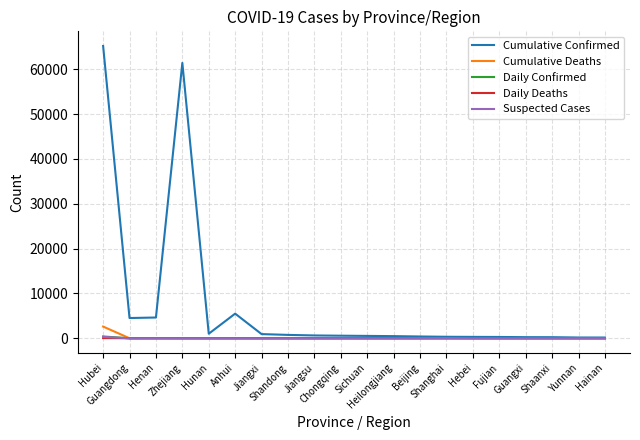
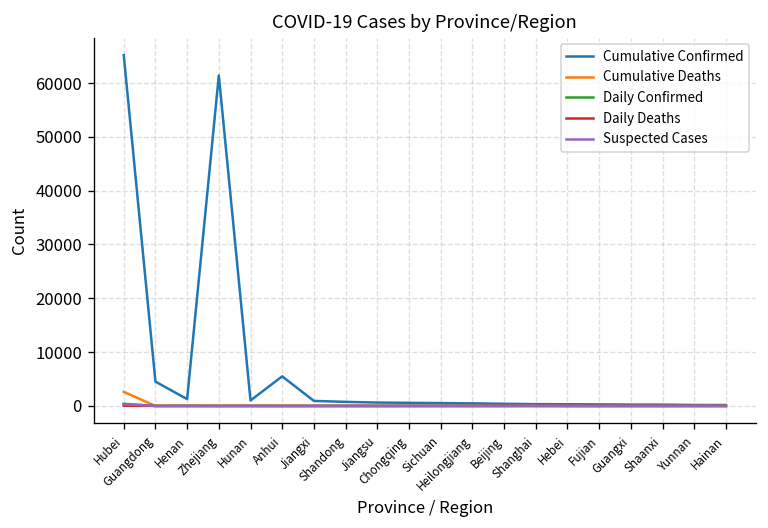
  {
    "Cumulative Confirmed": {
      "Hubei": 65000,
      "Guangdong": 5000,
-     "Henan": 5000,
+     "Henan": 1000,
      "Zhejiang": 61000,
      "Hunan": 1000,
      "Anhui": 5000,
      "Jiangxi": 1000,
      "Shandong": 1000,
      "Jiangsu": 1000
    },
    "Cumulative Deaths": {
      "Hubei": 3000
    }
  }
